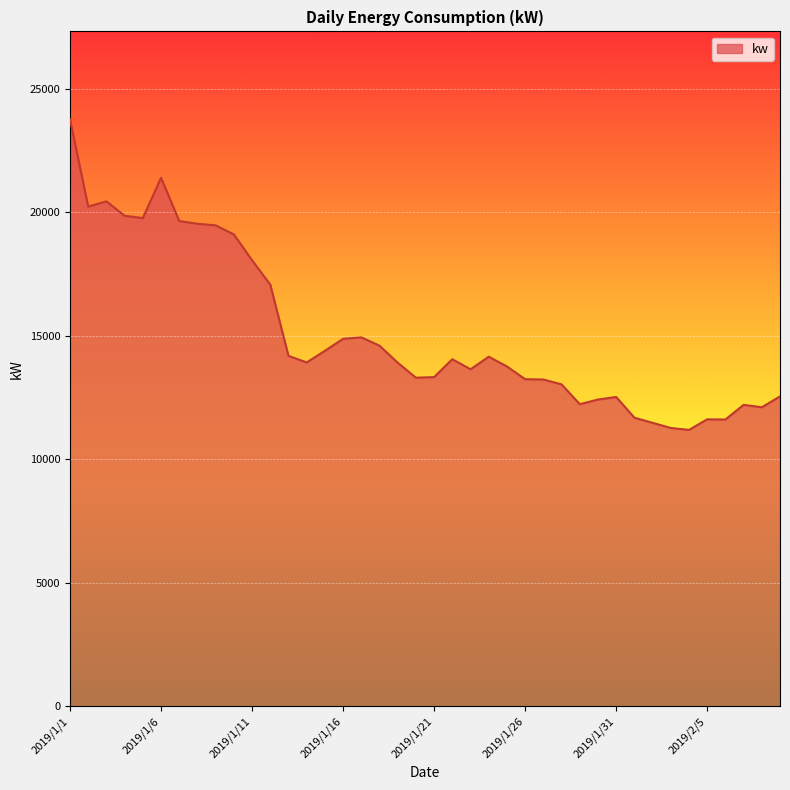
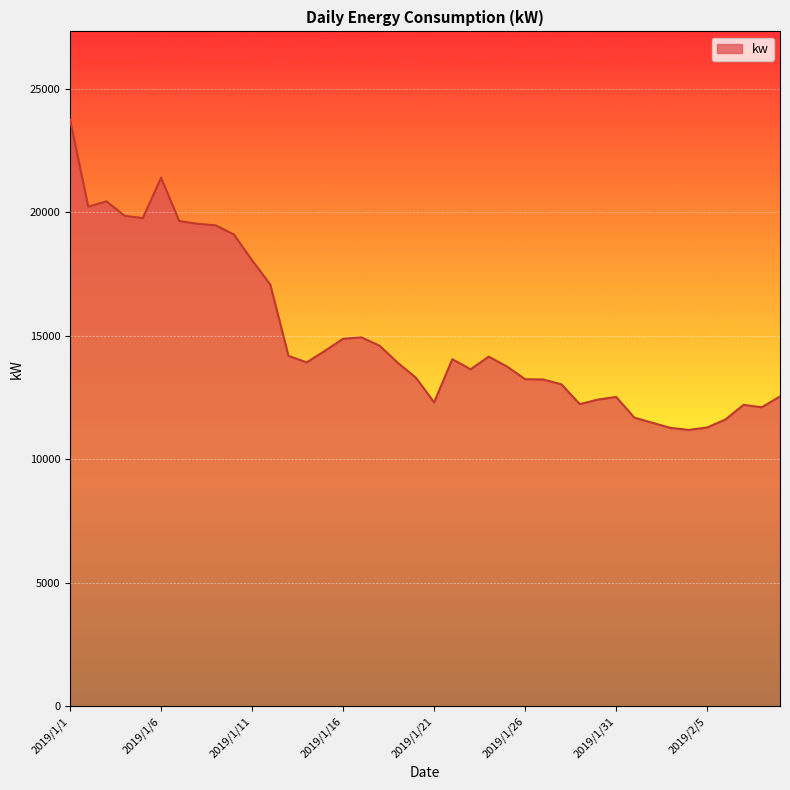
  {
    "2019/1/1": 23800,
    "2019/1/6": 21400,
    "2019/1/11": 18100,
    "2019/1/16": 14900,
-   "2019/1/21": 13300,
+   "2019/1/21": 12300,
    "2019/1/26": 13200,
    "2019/1/31": 12500,
-   "2019/2/5": 11600
+   "2019/2/5": 11300
  }
